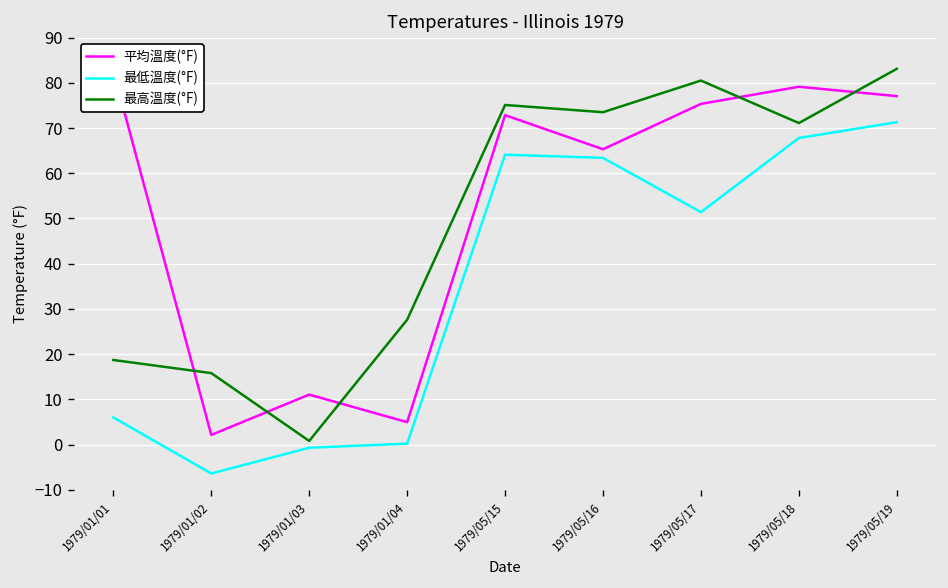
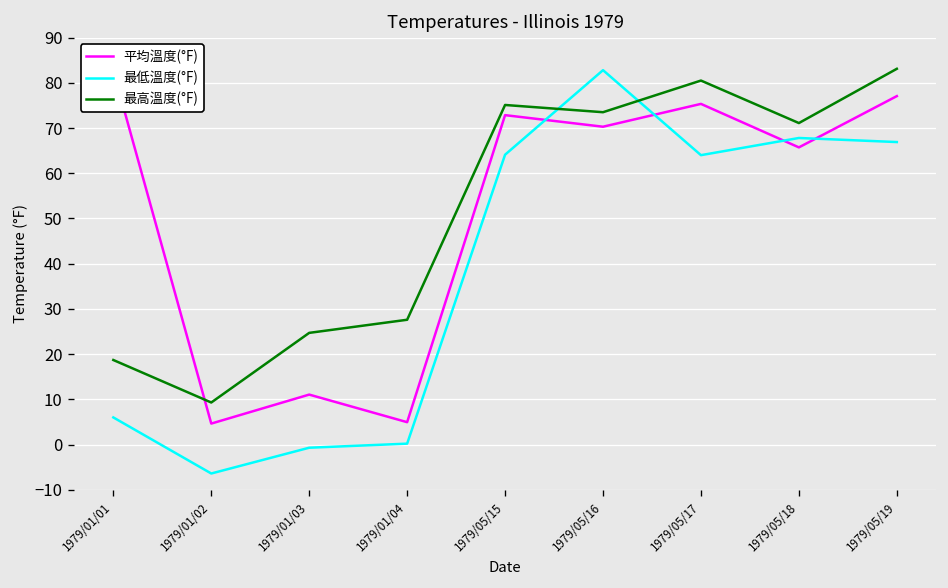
  {
    "平均溫度(°F)": {
-     "1979/01/02": 2,
+     "1979/01/02": 5,
      "1979/01/03": 11,
      "1979/01/04": 5,
      "1979/05/15": 73,
-     "1979/05/16": 65,
+     "1979/05/16": 70,
      "1979/05/17": 75,
-     "1979/05/18": 79,
+     "1979/05/18": 66,
      "1979/05/19": 77
    },
    "最低溫度(°F)": {
      "1979/01/01": 6,
      "1979/01/02": -6,
      "1979/01/03": -1,
      "1979/01/04": 0,
      "1979/05/15": 64,
-     "1979/05/16": 63,
-     "1979/05/17": 51,
+     "1979/05/16": 83,
+     "1979/05/17": 64,
      "1979/05/18": 68,
-     "1979/05/19": 71
+     "1979/05/19": 67
    },
    "最高溫度(°F)": {
      "1979/01/01": 19,
-     "1979/01/02": 16,
-     "1979/01/03": 1,
+     "1979/01/02": 9,
+     "1979/01/03": 25,
      "1979/01/04": 28,
      "1979/05/15": 75,
      "1979/05/16": 74,
      "1979/05/17": 81,
      "1979/05/18": 71,
      "1979/05/19": 83
    }
  }
